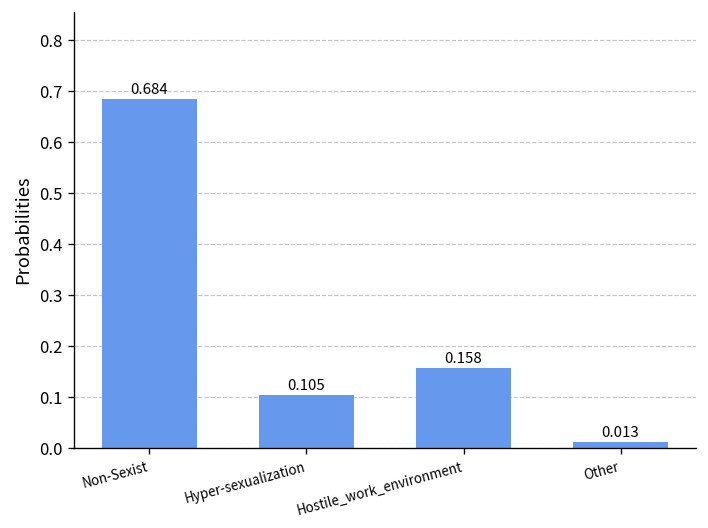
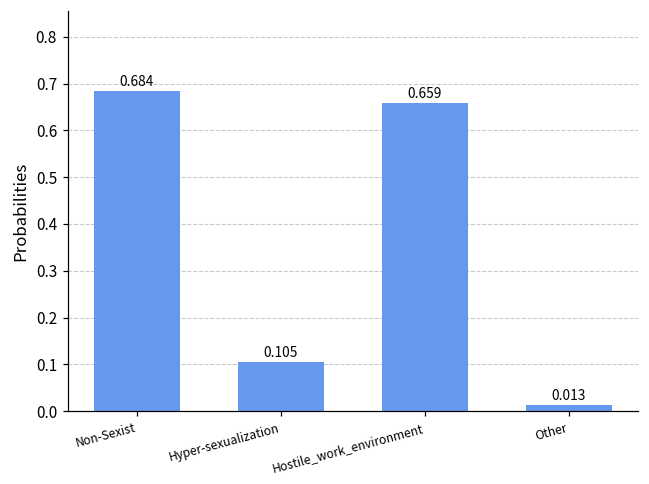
  {
    "Non-Sexist": 0.684,
    "Hyper-sexualization": 0.105,
-   "Hostile_work_environment": 0.158,
+   "Hostile_work_environment": 0.659,
    "Other": 0.013
  }
